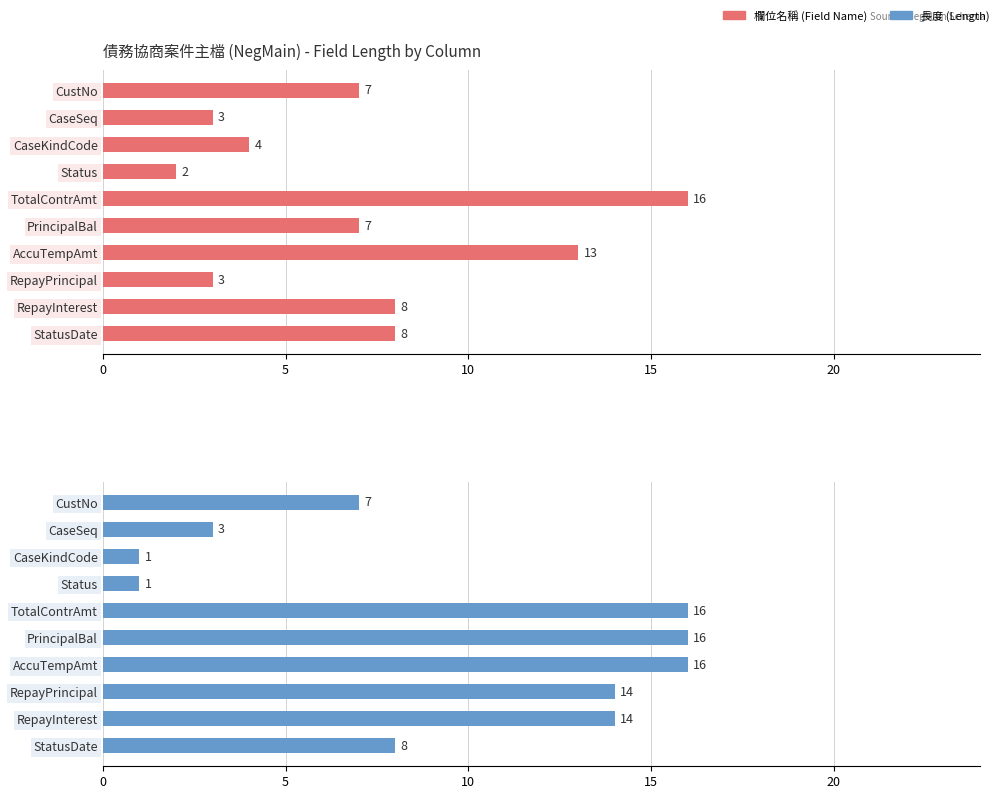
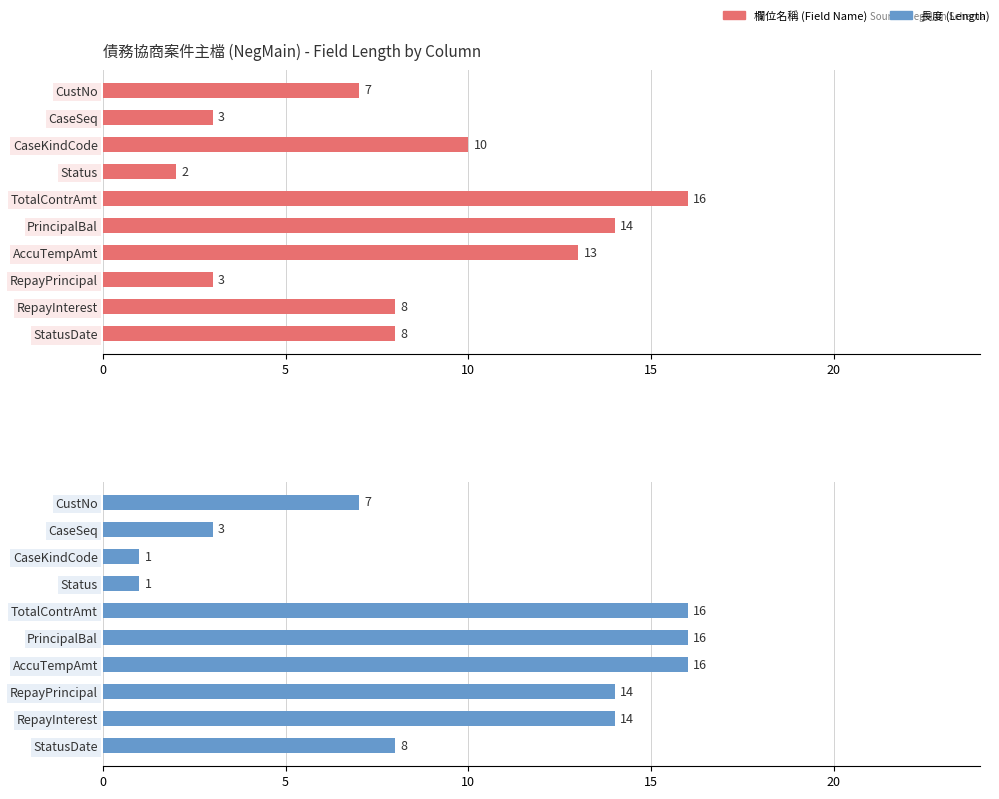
  {
    "債務協商案件主檔 (NegMain) - Field Length by Column": {
      "CustNo": 7,
      "CaseSeq": 3,
-     "CaseKindCode": 4,
+     "CaseKindCode": 10,
      "Status": 2,
      "TotalContrAmt": 16,
-     "PrincipalBal": 7,
+     "PrincipalBal": 14,
      "AccuTempAmt": 13,
      "RepayPrincipal": 3,
      "RepayInterest": 8,
      "StatusDate": 8
    }
  }
